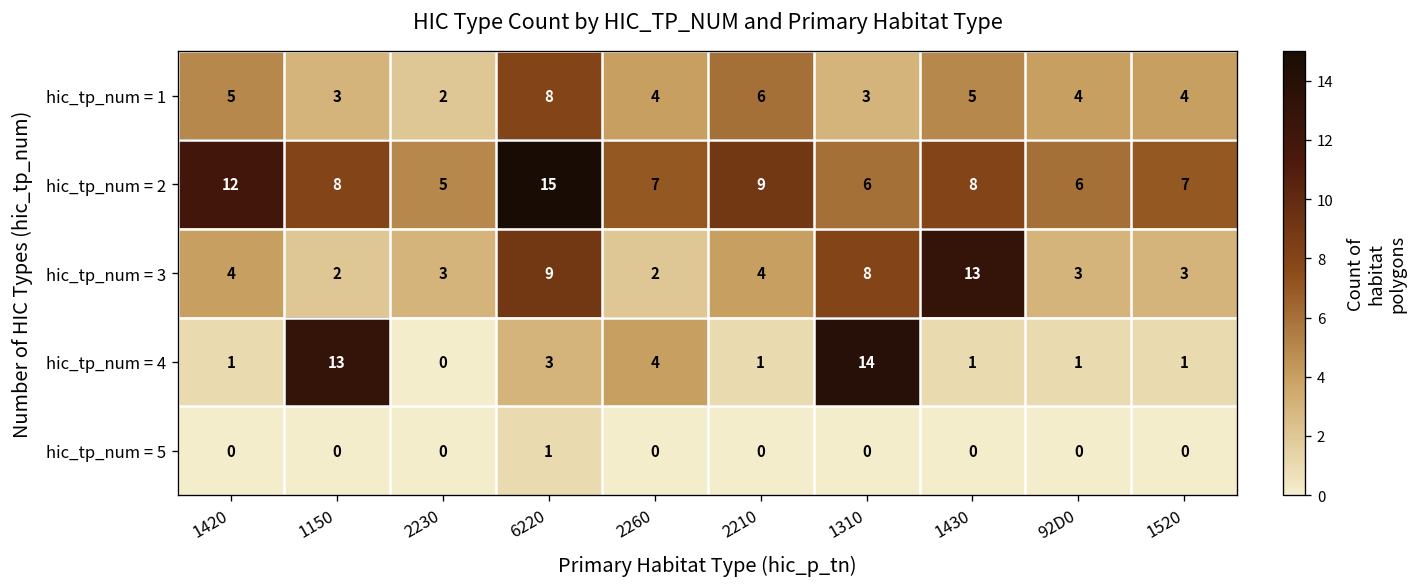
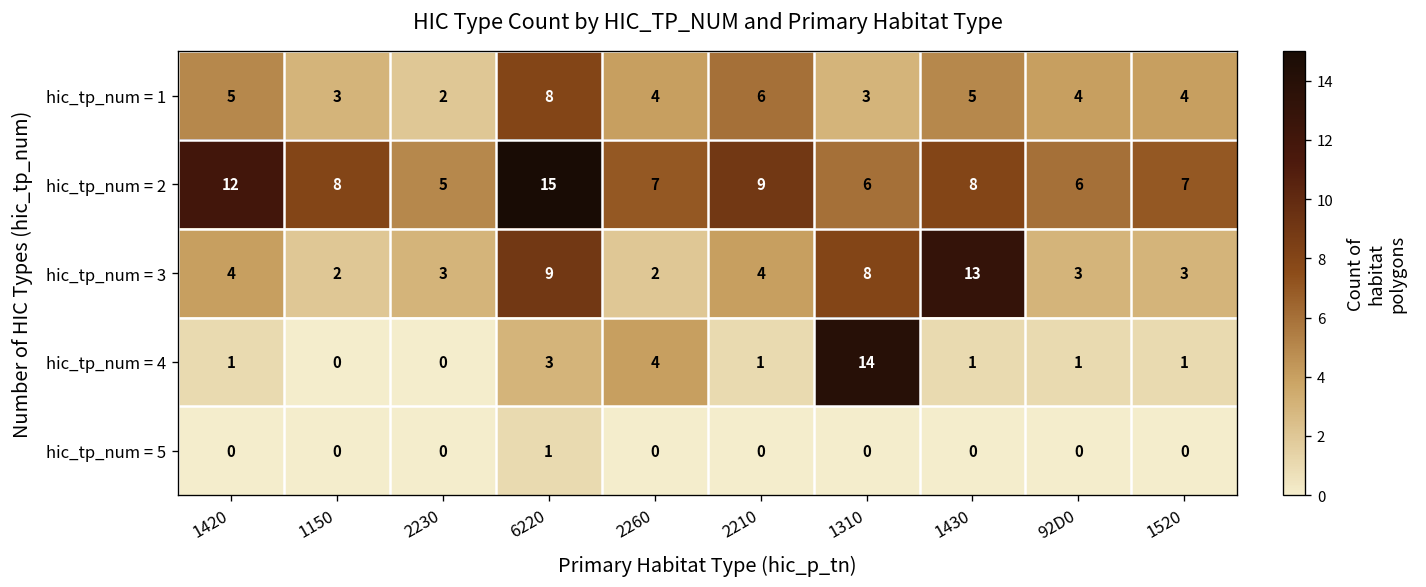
  {
    "hic_tp_num = 1": {
      "1420": 5,
      "1150": 3,
      "2230": 2,
      "6220": 8,
      "2260": 4,
      "2210": 6,
      "1310": 3,
      "1430": 5,
      "92D0": 4,
      "1520": 4
    },
    "hic_tp_num = 2": {
      "1420": 12,
      "1150": 8,
      "2230": 5,
      "6220": 15,
      "2260": 7,
      "2210": 9,
      "1310": 6,
      "1430": 8,
      "92D0": 6,
      "1520": 7
    },
    "hic_tp_num = 3": {
      "1420": 4,
      "1150": 2,
      "2230": 3,
      "6220": 9,
      "2260": 2,
      "2210": 4,
      "1310": 8,
      "1430": 13,
      "92D0": 3,
      "1520": 3
    },
    "hic_tp_num = 4": {
      "1420": 1,
-     "1150": 13,
+     "1150": 0,
      "2230": 0,
      "6220": 3,
      "2260": 4,
      "2210": 1,
      "1310": 14,
      "1430": 1,
      "92D0": 1,
      "1520": 1
    },
    "hic_tp_num = 5": {
      "1420": 0,
      "1150": 0,
      "2230": 0,
      "6220": 1,
      "2260": 0,
      "2210": 0,
      "1310": 0,
      "1430": 0,
      "92D0": 0,
      "1520": 0
    }
  }
